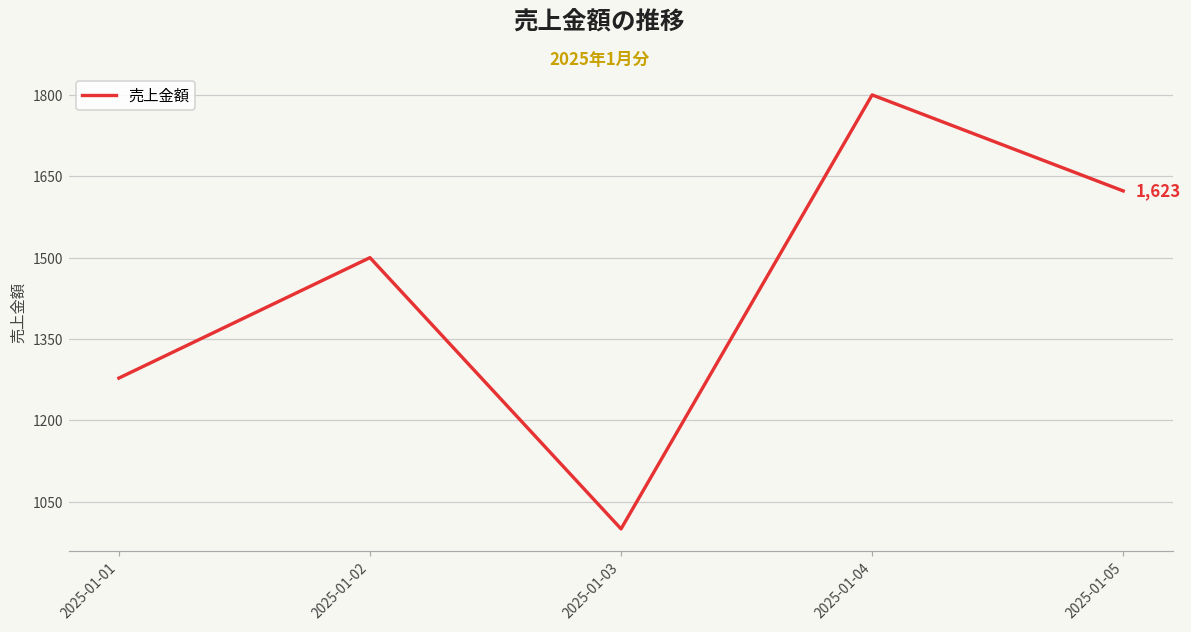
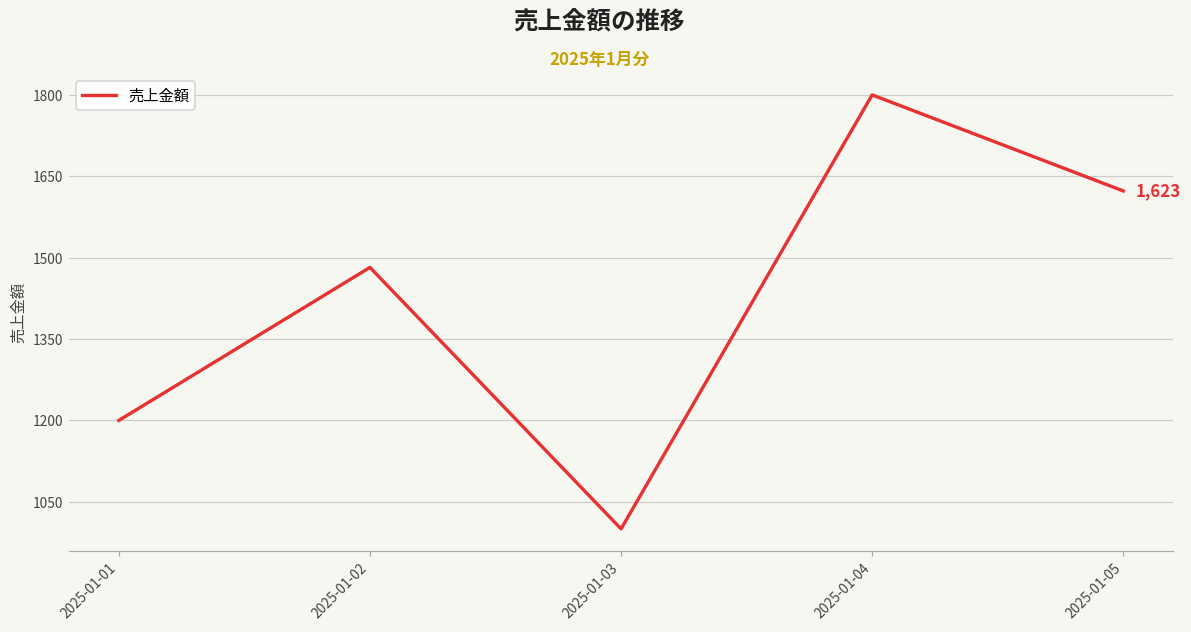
  {
-   "2025-01-01": 1280,
-   "2025-01-02": 1500,
+   "2025-01-01": 1200,
+   "2025-01-02": 1480,
    "2025-01-03": 1000,
    "2025-01-04": 1800
  }
